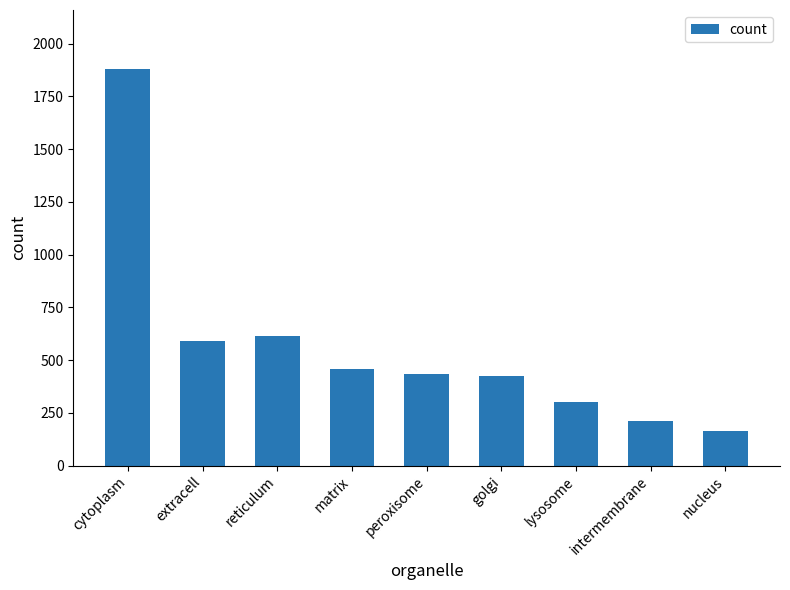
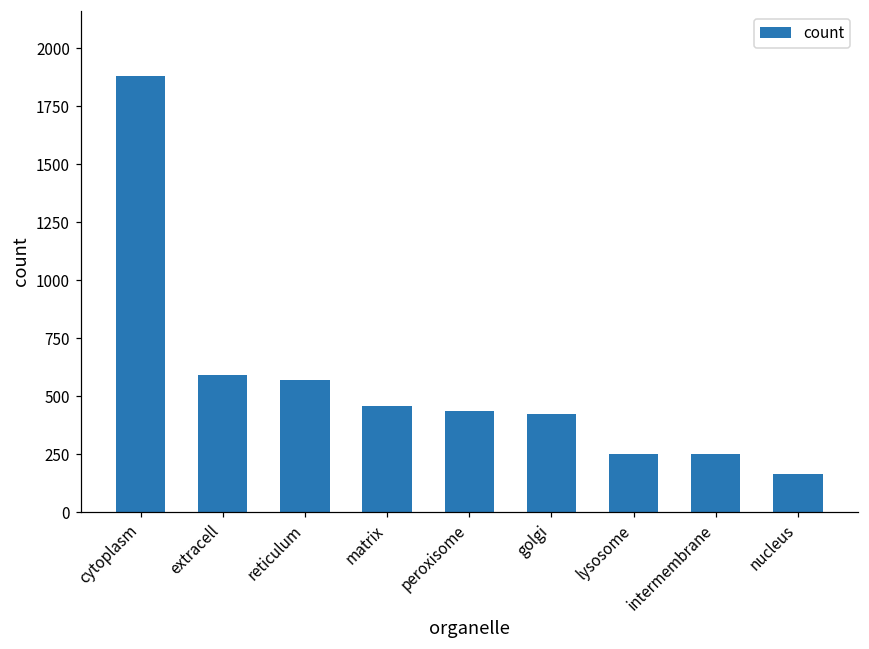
  {
    "cytoplasm": 1880,
    "extracell": 590,
-   "reticulum": 610,
+   "reticulum": 570,
    "matrix": 460,
    "peroxisome": 440,
    "golgi": 420,
-   "lysosome": 300,
-   "intermembrane": 210,
+   "lysosome": 250,
+   "intermembrane": 250,
    "nucleus": 170
  }
